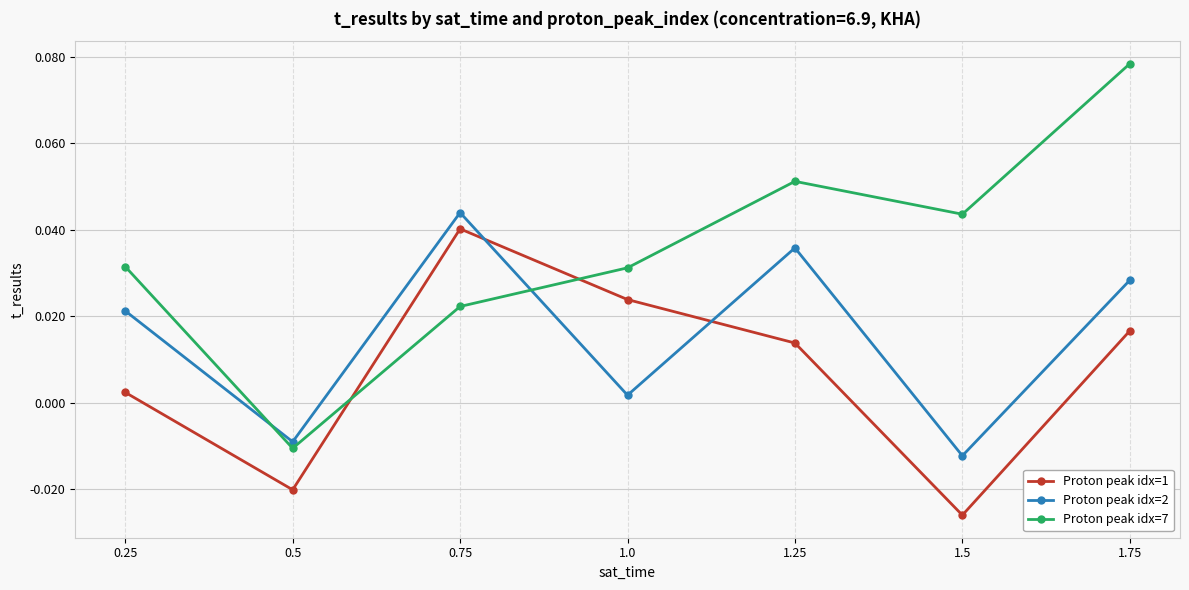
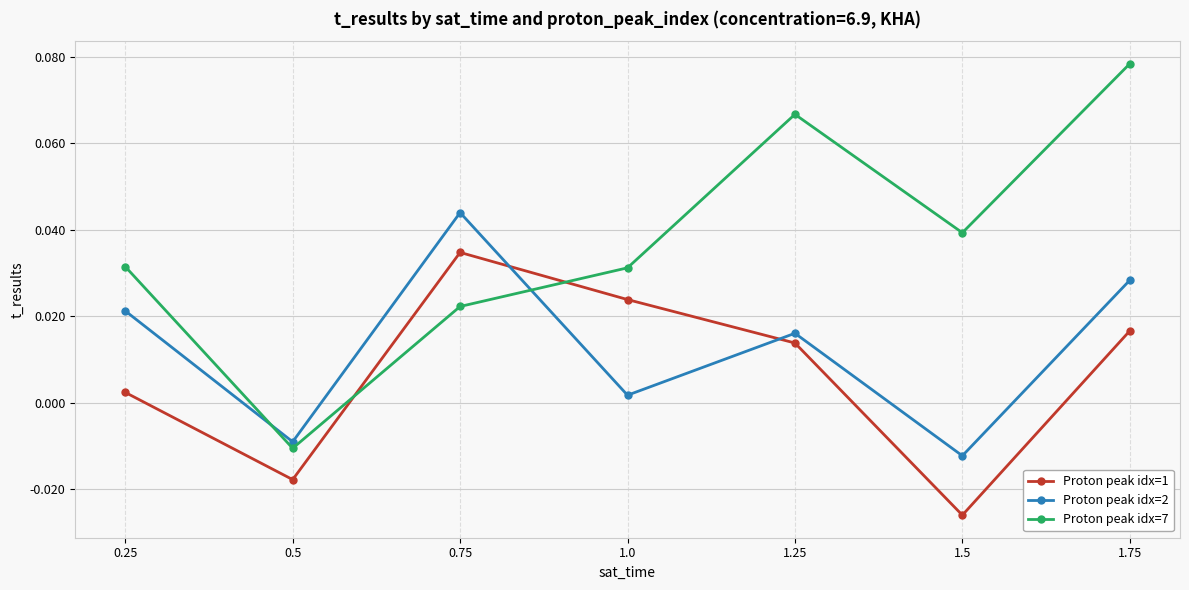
  {
    "Proton peak idx=1": {
      "0.25": 0.002,
-     "0.5": -0.020,
-     "0.75": 0.040,
+     "0.5": -0.018,
+     "0.75": 0.035,
      "1.0": 0.024,
      "1.25": 0.014,
      "1.5": -0.026,
      "1.75": 0.017
    },
    "Proton peak idx=2": {
      "0.25": 0.021,
      "0.5": -0.009,
      "0.75": 0.044,
      "1.0": 0.002,
-     "1.25": 0.036,
+     "1.25": 0.016,
      "1.5": -0.012,
      "1.75": 0.028
    },
    "Proton peak idx=7": {
      "0.25": 0.031,
      "0.5": -0.011,
      "0.75": 0.022,
      "1.0": 0.031,
-     "1.25": 0.051,
-     "1.5": 0.044,
+     "1.25": 0.067,
+     "1.5": 0.039,
      "1.75": 0.078
    }
  }
